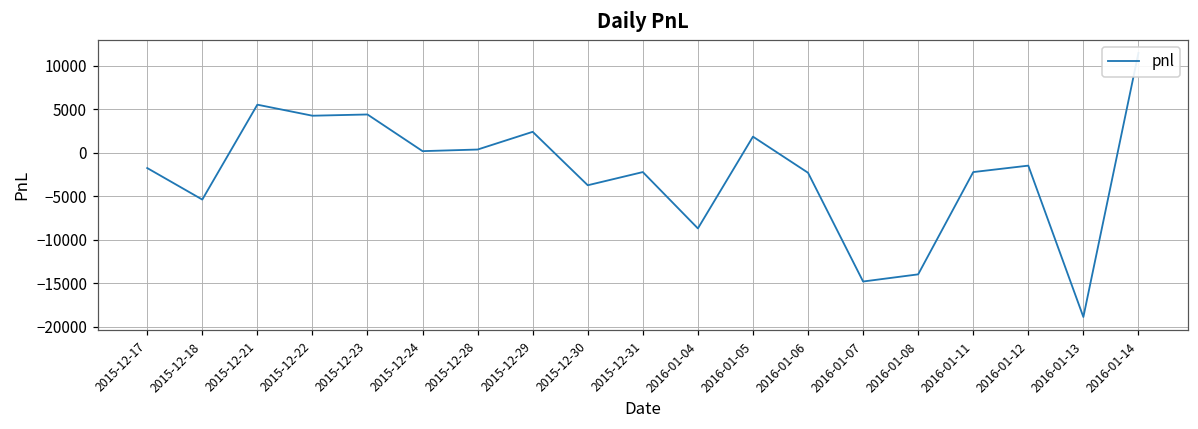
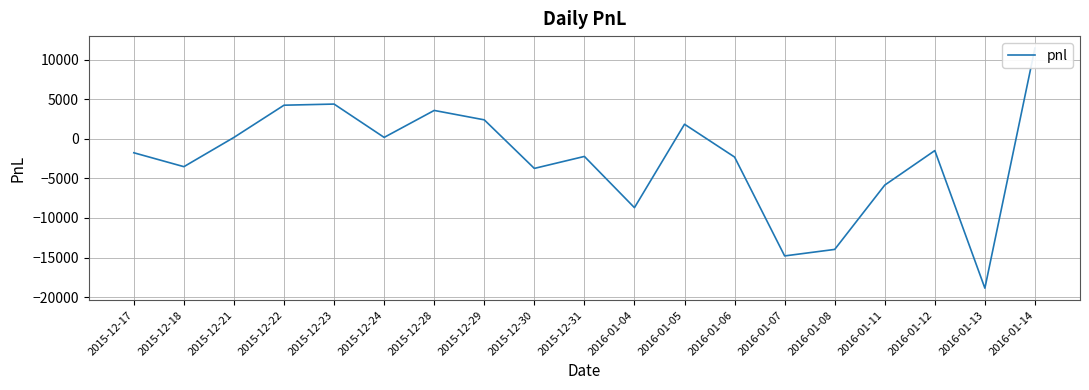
  {
    "2015-12-17": -2000,
-   "2015-12-18": -5000,
-   "2015-12-21": 6000,
+   "2015-12-18": -4000,
+   "2015-12-21": 0,
    "2015-12-22": 4000,
    "2015-12-23": 4000,
    "2015-12-24": 0,
-   "2015-12-28": 0,
+   "2015-12-28": 4000,
    "2015-12-29": 2000,
    "2015-12-30": -4000,
    "2015-12-31": -2000,
    "2016-01-04": -9000,
    "2016-01-05": 2000,
    "2016-01-06": -2000,
    "2016-01-07": -15000,
    "2016-01-08": -14000,
-   "2016-01-11": -2000,
+   "2016-01-11": -6000,
    "2016-01-12": -1000,
    "2016-01-13": -19000
  }
